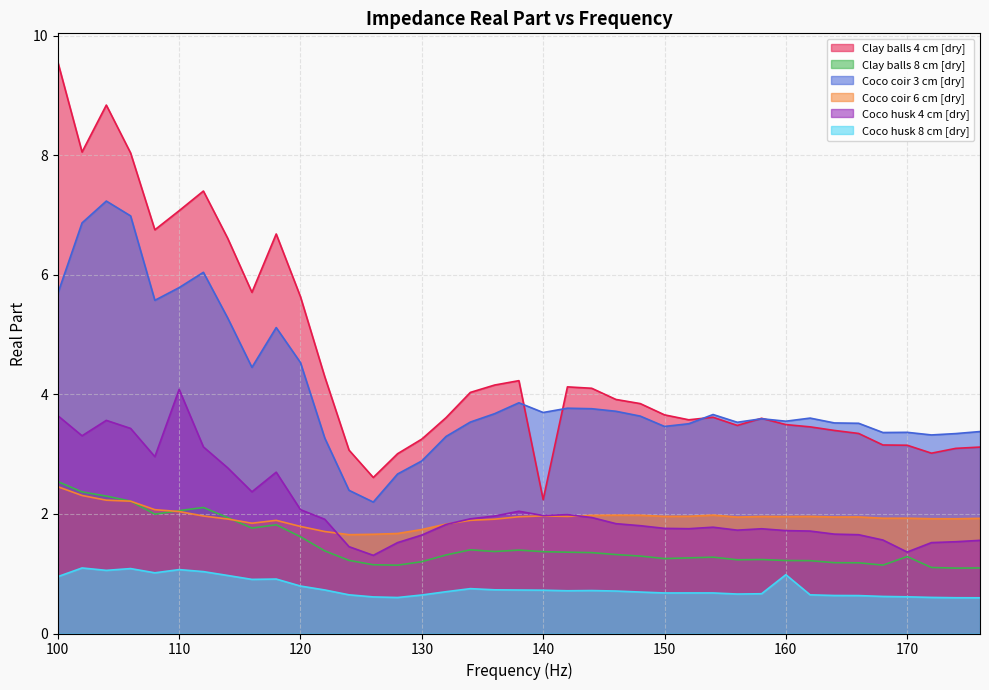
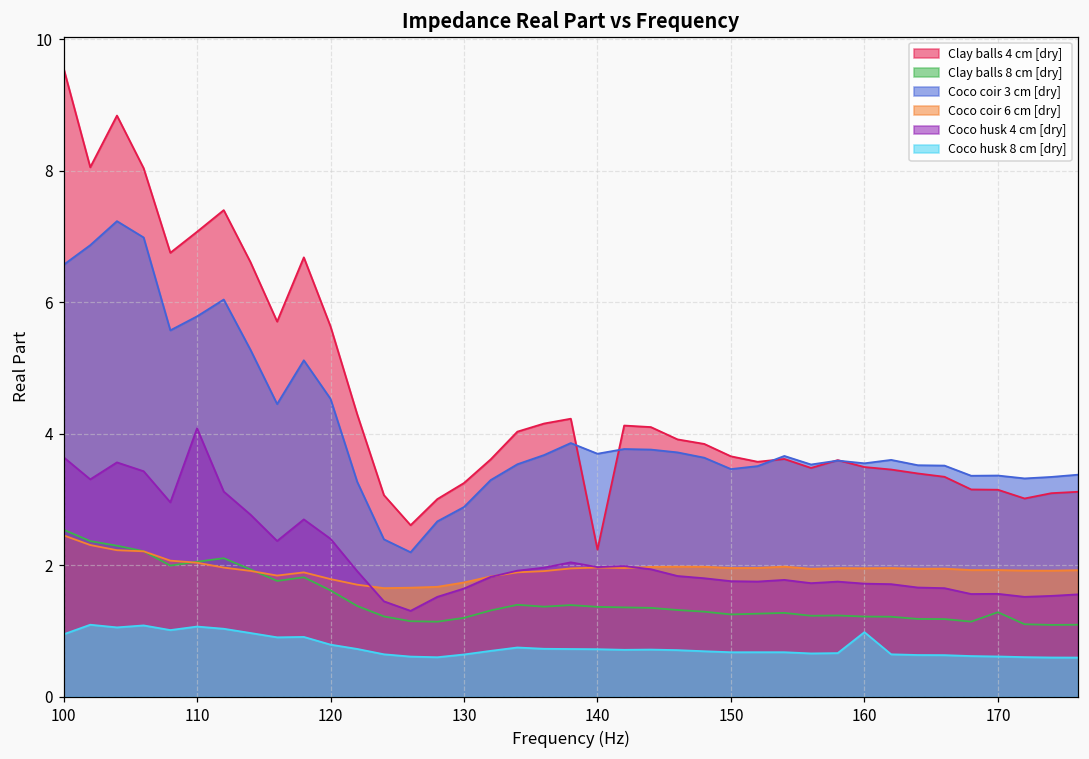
  {
    "Clay balls 4 cm [dry]": {
      "100": 9.6,
      "110": 7.1,
      "120": 5.6,
      "130": 3.3,
      "140": 2.2,
      "150": 3.7,
      "160": 3.5,
      "170": 3.1
    },
    "Clay balls 8 cm [dry]": {
      "100": 2.5,
      "120": 1.6,
      "130": 1.2,
      "140": 1.4,
      "150": 1.3,
      "160": 1.2,
      "170": 1.3
    },
    "Coco coir 3 cm [dry]": {
-     "100": 5.7,
+     "100": 6.6,
      "110": 5.8,
      "120": 4.5,
      "130": 2.9,
      "140": 3.7,
      "150": 3.5,
      "160": 3.6,
      "170": 3.4
    },
    "Coco coir 6 cm [dry]": {
      "100": 2.5,
      "120": 1.8,
      "130": 1.7,
      "150": 2.0,
      "160": 2.0,
      "170": 1.9
    },
    "Coco husk 4 cm [dry]": {
      "100": 3.6,
      "110": 4.1,
-     "120": 2.1,
+     "120": 2.4,
      "130": 1.6,
      "150": 1.8,
      "160": 1.7,
-     "170": 1.4
+     "170": 1.6
    },
    "Coco husk 8 cm [dry]": {
      "100": 1.0,
      "110": 1.1,
      "120": 0.8,
      "130": 0.6,
      "140": 0.7,
      "150": 0.7,
      "160": 1.0,
      "170": 0.6
    }
  }
